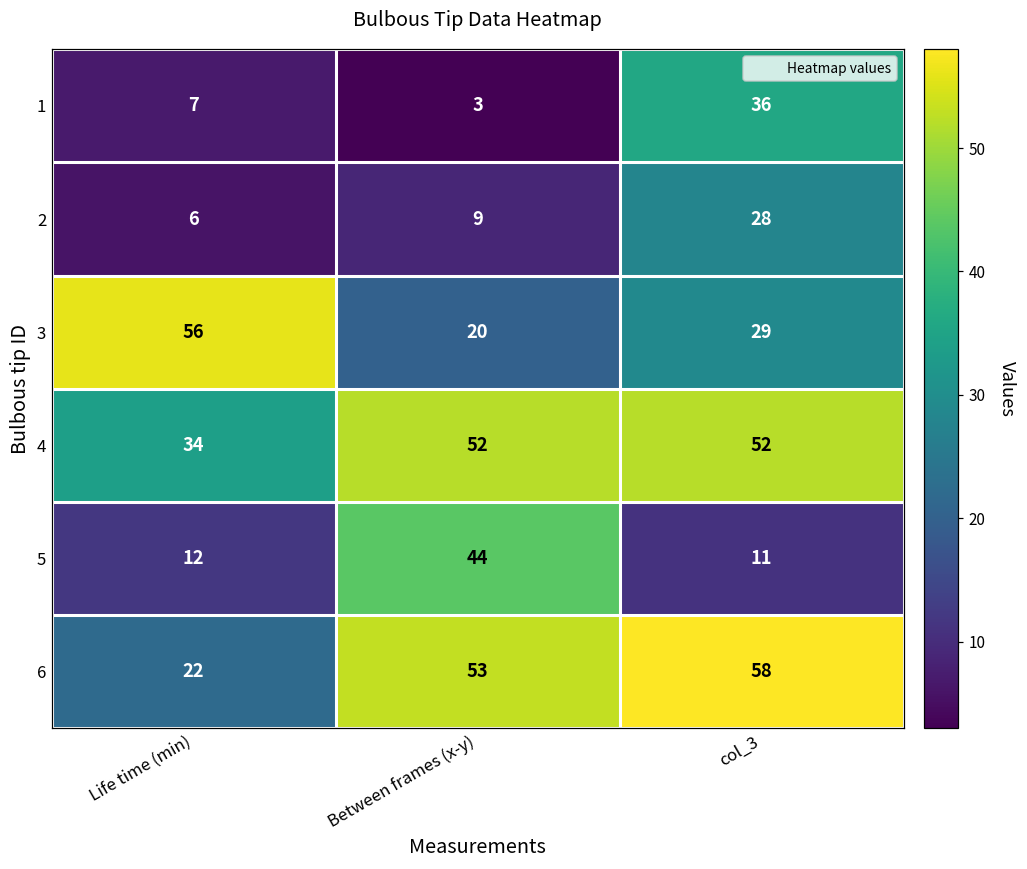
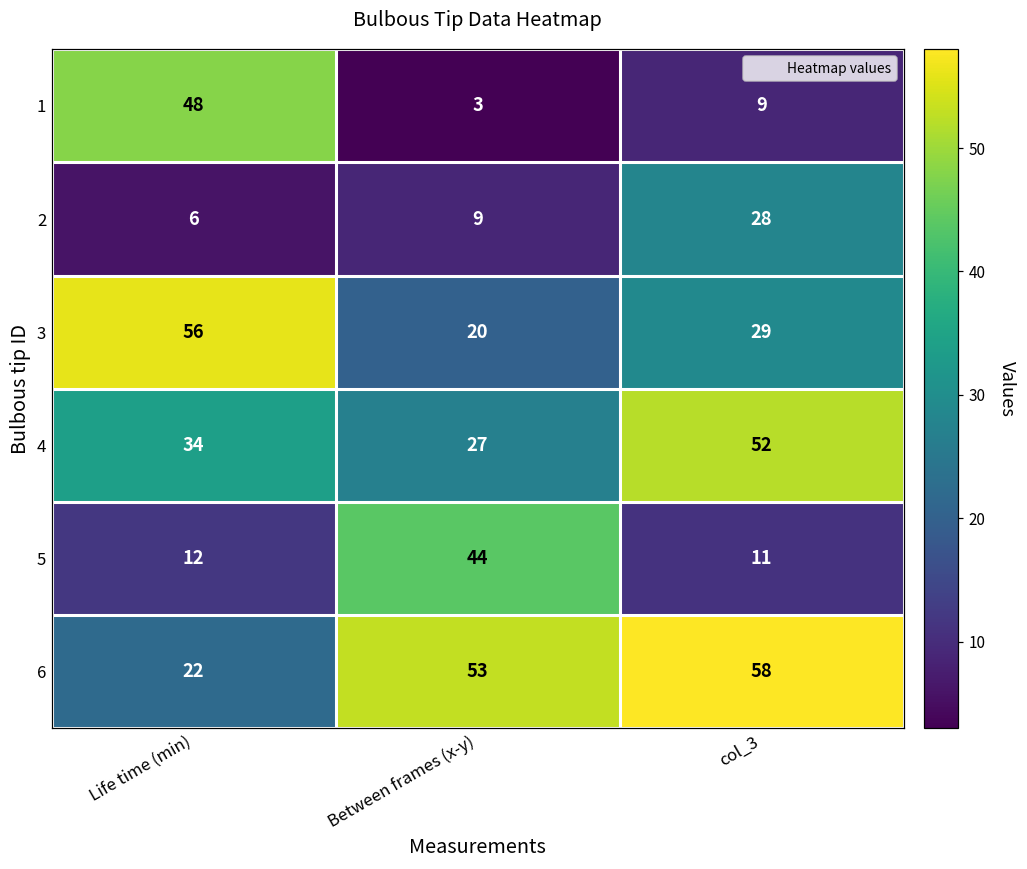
  {
    "1": {
-     "Life time (min)": 7,
+     "Life time (min)": 48,
      "Between frames (x-y)": 3,
-     "col_3": 36
+     "col_3": 9
    },
    "2": {
      "Life time (min)": 6,
      "Between frames (x-y)": 9,
      "col_3": 28
    },
    "3": {
      "Life time (min)": 56,
      "Between frames (x-y)": 20,
      "col_3": 29
    },
    "4": {
      "Life time (min)": 34,
-     "Between frames (x-y)": 52,
+     "Between frames (x-y)": 27,
      "col_3": 52
    },
    "5": {
      "Life time (min)": 12,
      "Between frames (x-y)": 44,
      "col_3": 11
    },
    "6": {
      "Life time (min)": 22,
      "Between frames (x-y)": 53,
      "col_3": 58
    }
  }
